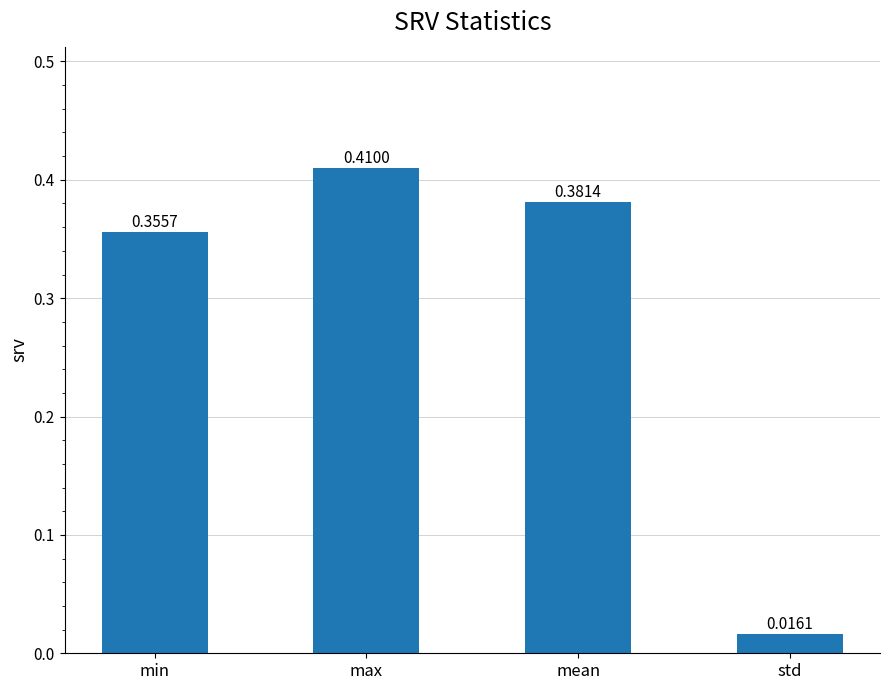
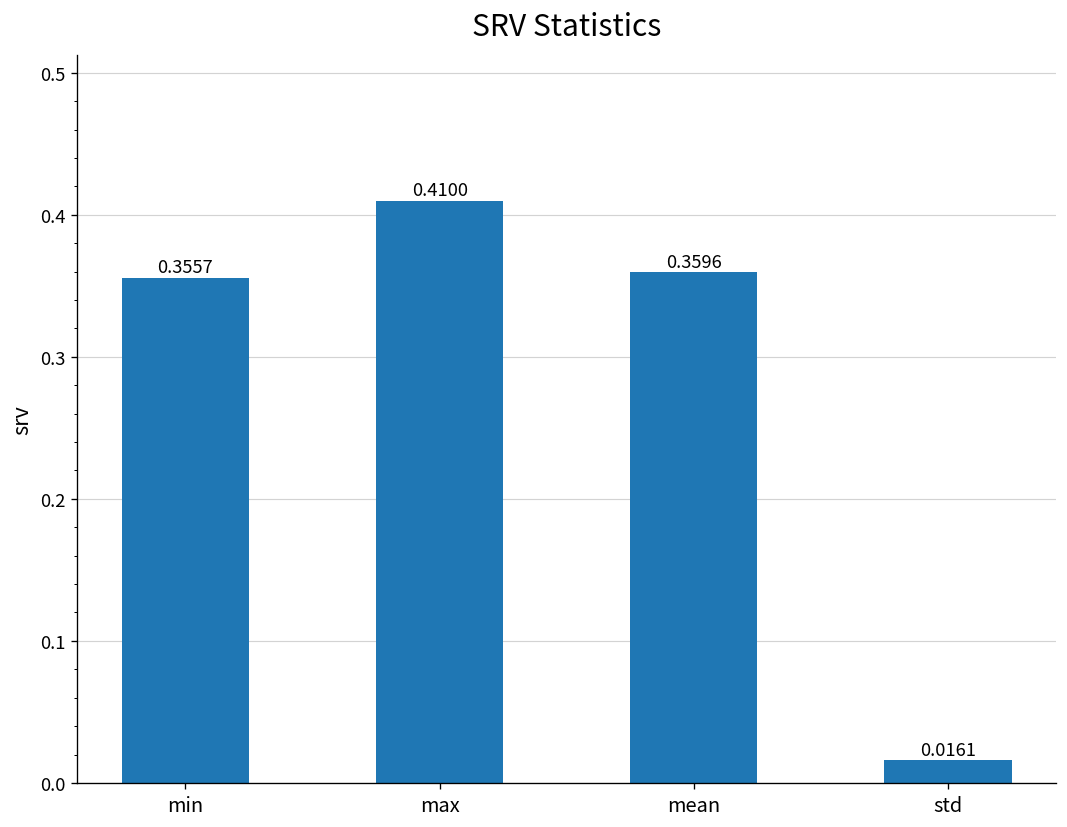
  {
    "min": 0.3557,
    "max": 0.4100,
-   "mean": 0.3814,
+   "mean": 0.3596,
    "std": 0.0161
  }
